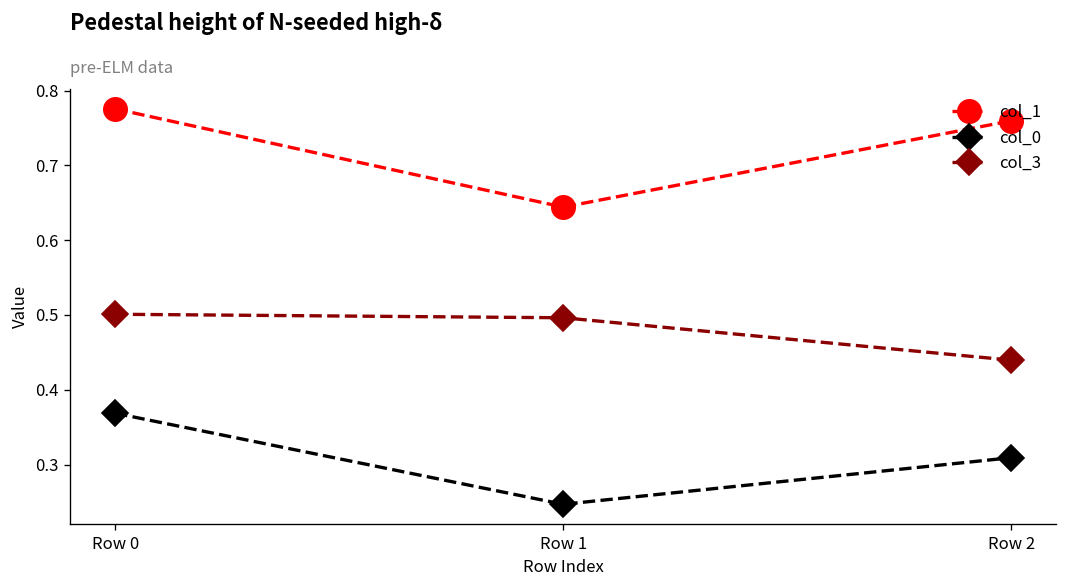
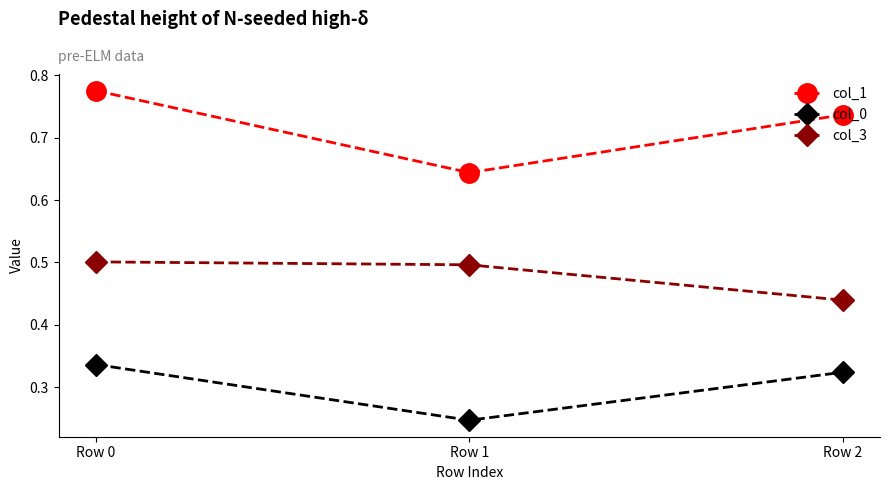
  {
    "col_1": {
      "Row 0": 0.78,
      "Row 1": 0.64,
-     "Row 2": 0.76
+     "Row 2": 0.74
    },
    "col_0": {
-     "Row 0": 0.37,
+     "Row 0": 0.34,
      "Row 1": 0.25,
-     "Row 2": 0.31
+     "Row 2": 0.32
    },
    "col_3": {
      "Row 0": 0.50,
      "Row 1": 0.50,
      "Row 2": 0.44
    }
  }
